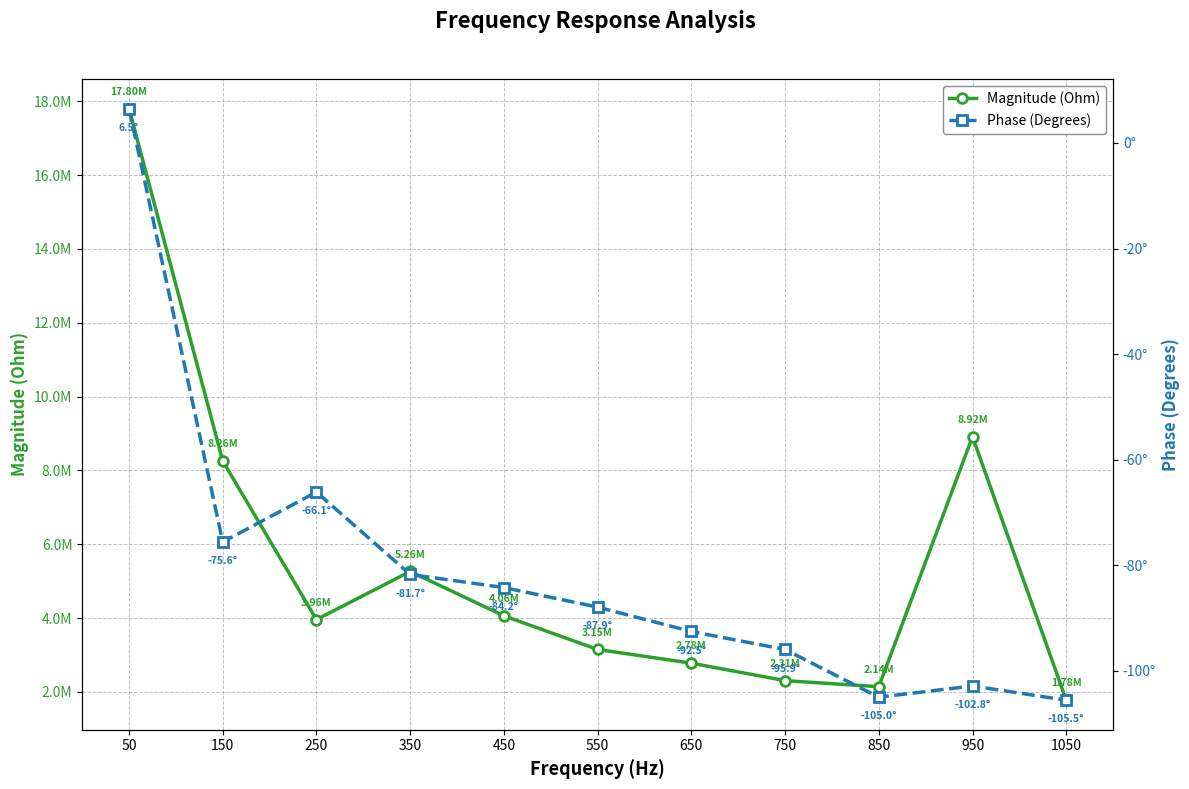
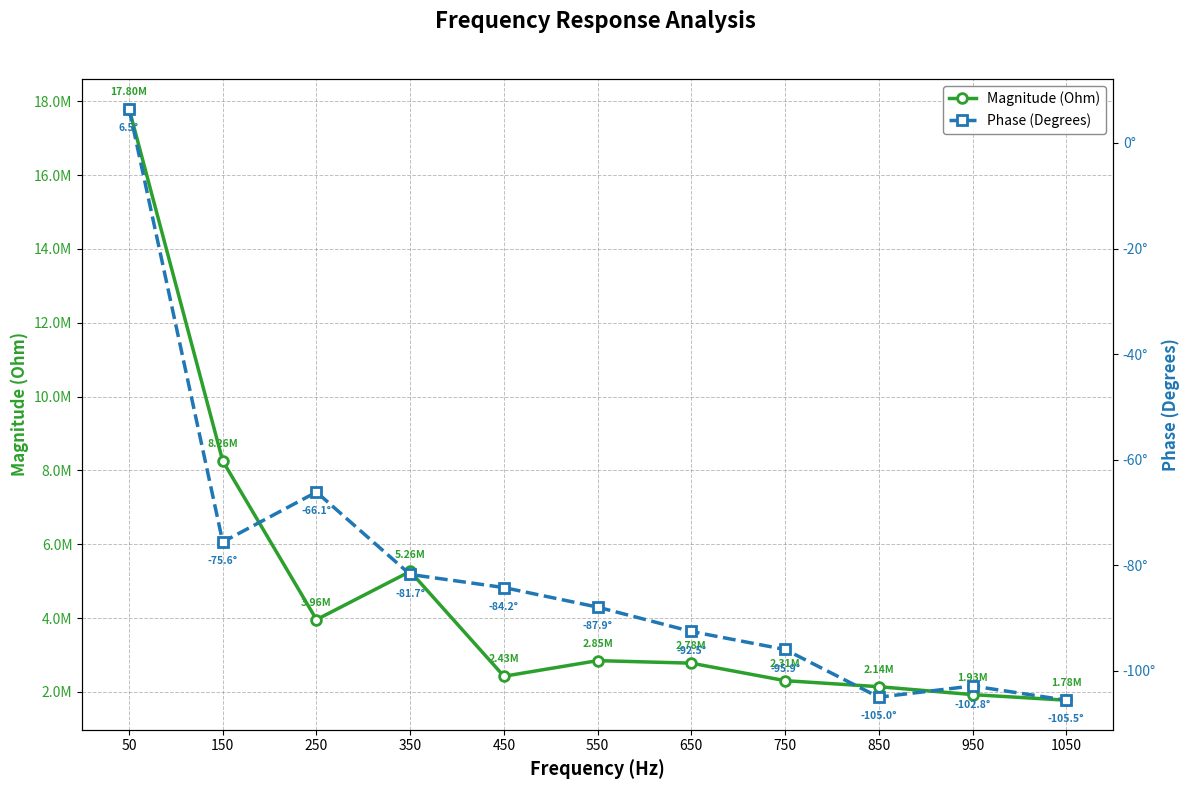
  {
    "Magnitude (Ohm)": {
      "50": "17.80M",
      "150": "8.26M",
      "250": "3.96M",
      "350": "5.26M",
-     "450": "4.06M",
-     "550": "3.15M",
+     "450": "2.43M",
+     "550": "2.85M",
      "850": "2.14M",
-     "950": "8.92M",
+     "950": "1.93M",
      "1050": "1.78M"
    },
    "Phase (Degrees)": {
      "50": "6.5°",
      "150": "-75.6°",
      "250": "-66.1°",
      "350": "-81.7°",
      "450": "-84.2°",
      "550": "-87.9°",
      "850": "-105.0°",
      "950": "-102.8°",
      "1050": "-105.5°"
    }
  }
